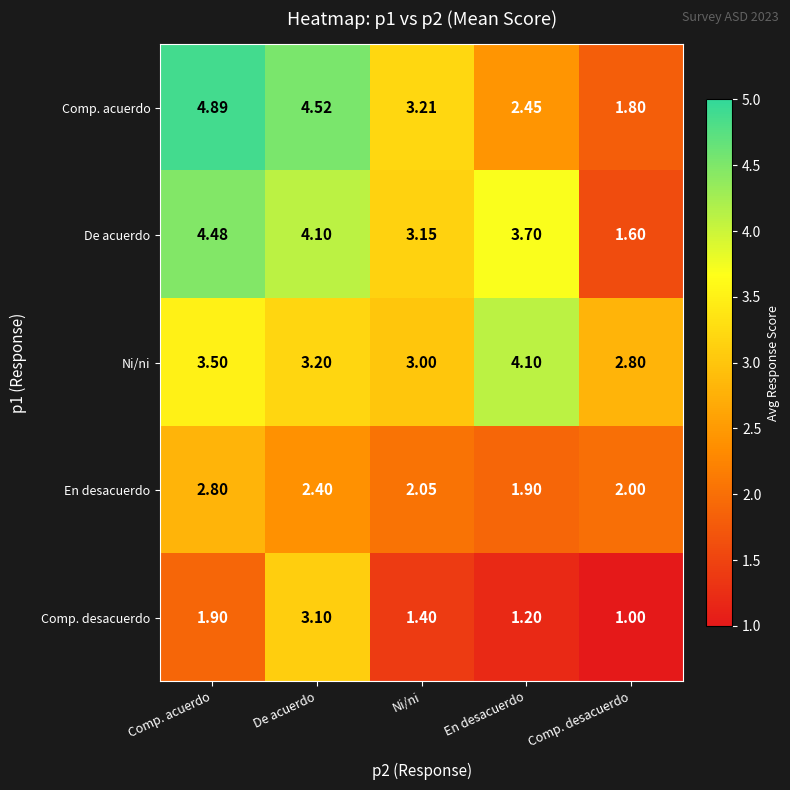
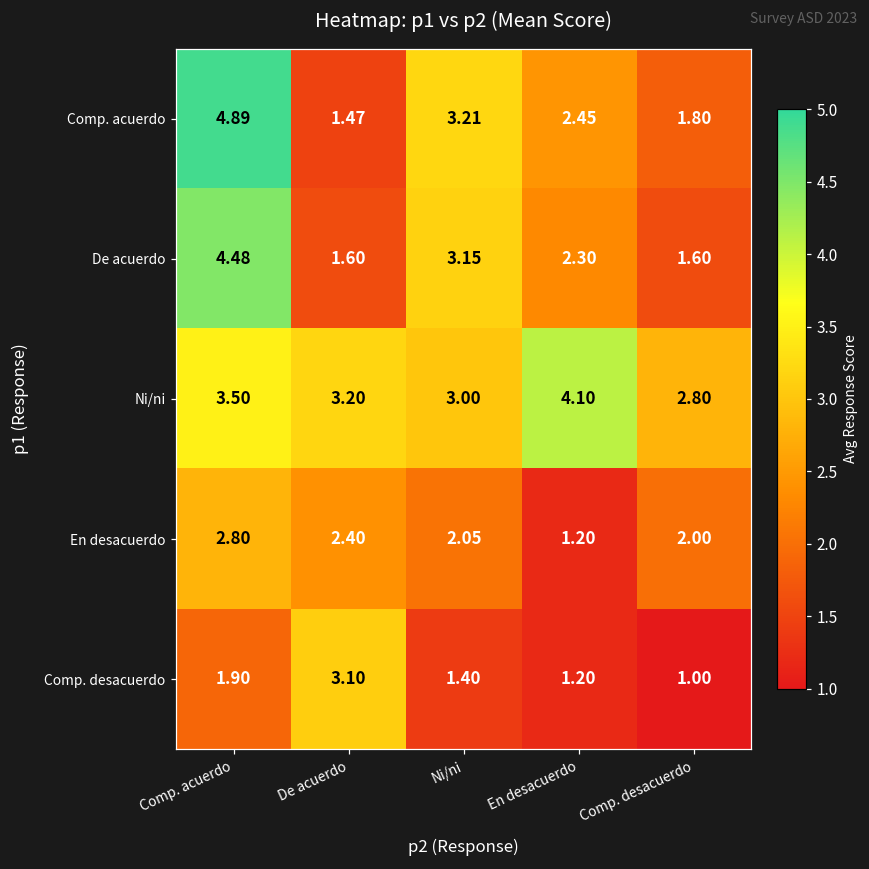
  {
    "Comp. acuerdo": {
      "Comp. acuerdo": 4.89,
-     "De acuerdo": 4.52,
+     "De acuerdo": 1.47,
      "Ni/ni": 3.21,
      "En desacuerdo": 2.45,
      "Comp. desacuerdo": 1.80
    },
    "De acuerdo": {
      "Comp. acuerdo": 4.48,
-     "De acuerdo": 4.10,
+     "De acuerdo": 1.60,
      "Ni/ni": 3.15,
-     "En desacuerdo": 3.70,
+     "En desacuerdo": 2.30,
      "Comp. desacuerdo": 1.60
    },
    "Ni/ni": {
      "Comp. acuerdo": 3.50,
      "De acuerdo": 3.20,
      "Ni/ni": 3.00,
      "En desacuerdo": 4.10,
      "Comp. desacuerdo": 2.80
    },
    "En desacuerdo": {
      "Comp. acuerdo": 2.80,
      "De acuerdo": 2.40,
      "Ni/ni": 2.05,
-     "En desacuerdo": 1.90,
+     "En desacuerdo": 1.20,
      "Comp. desacuerdo": 2.00
    },
    "Comp. desacuerdo": {
      "Comp. acuerdo": 1.90,
      "De acuerdo": 3.10,
      "Ni/ni": 1.40,
      "En desacuerdo": 1.20,
      "Comp. desacuerdo": 1.00
    }
  }
